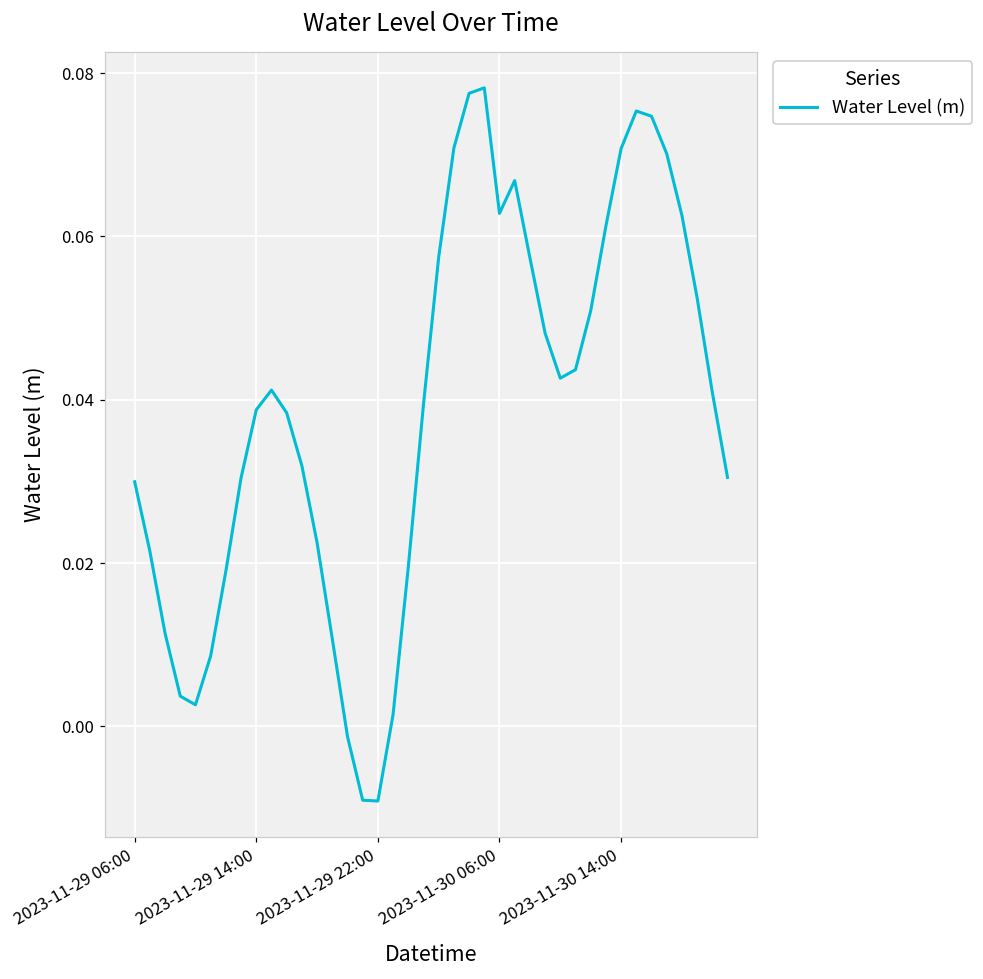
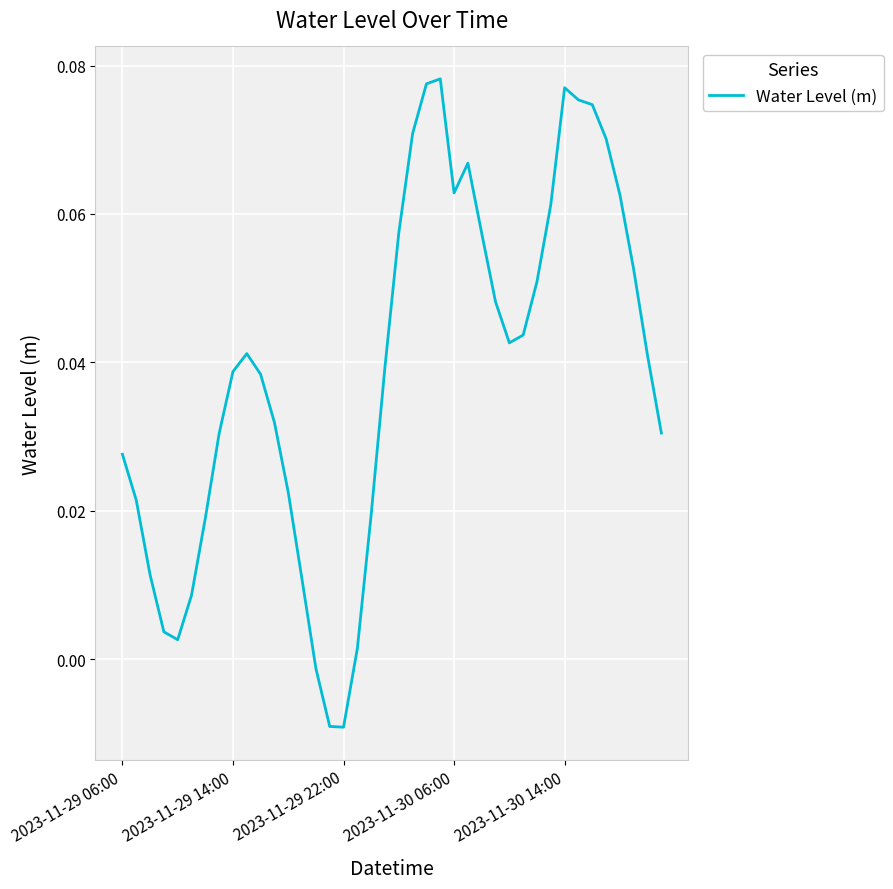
  {
-   "2023-11-29 06:00": 0.030,
+   "2023-11-29 06:00": 0.028,
    "2023-11-29 14:00": 0.039,
    "2023-11-29 22:00": -0.009,
    "2023-11-30 06:00": 0.063,
-   "2023-11-30 14:00": 0.071
+   "2023-11-30 14:00": 0.077
  }
